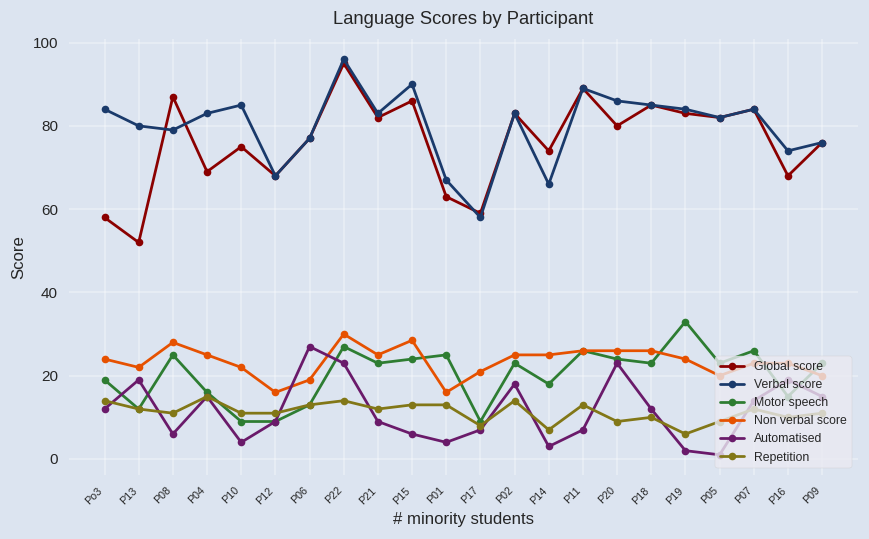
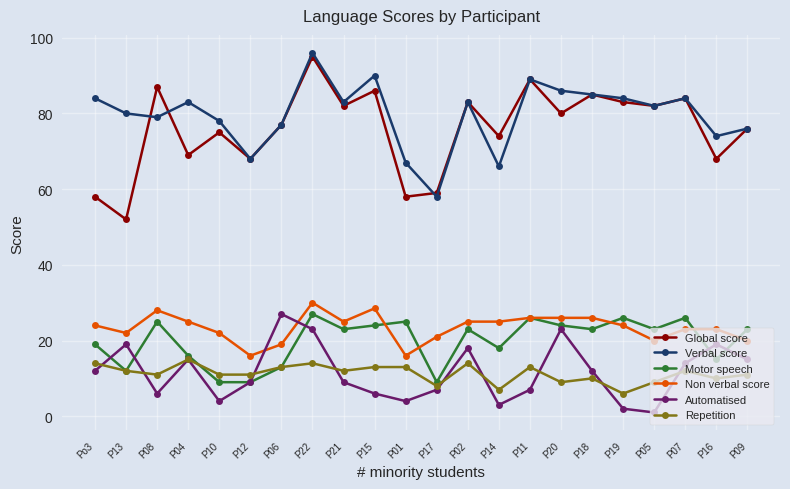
  {
    "Global score": {
      "Po3": 58,
      "P13": 52,
      "P08": 87,
      "P04": 69,
      "P10": 75,
      "P22": 95,
      "P21": 82,
      "P15": 86,
-     "P01": 63,
+     "P01": 58,
      "P17": 59,
      "P14": 74,
      "P20": 80,
      "P19": 83,
      "P16": 68
    },
    "Verbal score": {
      "Po3": 84,
      "P13": 80,
      "P08": 79,
      "P04": 83,
-     "P10": 85,
+     "P10": 78,
      "P22": 96,
      "P21": 83,
      "P15": 90,
      "P01": 67,
      "P17": 58,
      "P14": 66,
      "P20": 86,
      "P19": 84,
      "P16": 74
    },
    "Motor speech": {
      "Po3": 19,
      "P08": 25,
      "P04": 16,
      "P10": 9,
      "P22": 27,
      "P21": 23,
      "P15": 24,
      "P01": 25,
      "P17": 9,
      "P02": 23,
      "P14": 18,
      "P20": 24,
      "P18": 23,
-     "P19": 33,
+     "P19": 26,
      "P07": 26
    },
    "Non verbal score": {
      "Po3": 24,
      "P13": 22,
      "P08": 28,
      "P04": 25,
      "P10": 22,
      "P12": 16,
      "P06": 19,
      "P22": 30,
      "P21": 25,
      "P15": 29,
      "P01": 16,
      "P17": 21,
      "P02": 25,
      "P14": 25,
      "P20": 26,
      "P18": 26,
      "P19": 24
    },
    "Automatised": {
      "Po3": 12,
      "P13": 19,
      "P08": 6,
      "P10": 4,
      "P06": 27,
      "P22": 23,
      "P21": 9,
      "P15": 6,
      "P01": 4,
      "P17": 7,
      "P02": 18,
      "P14": 3,
      "P11": 7,
      "P20": 23,
      "P18": 12,
      "P19": 2
    },
    "Repetition": {
      "Po3": 14,
      "P08": 11,
      "P10": 11,
      "P12": 11,
      "P22": 14,
      "P21": 12,
      "P15": 13,
      "P01": 13,
      "P17": 8,
      "P02": 14,
      "P14": 7,
      "P11": 13,
      "P20": 9,
      "P18": 10,
      "P19": 6
    }
  }
